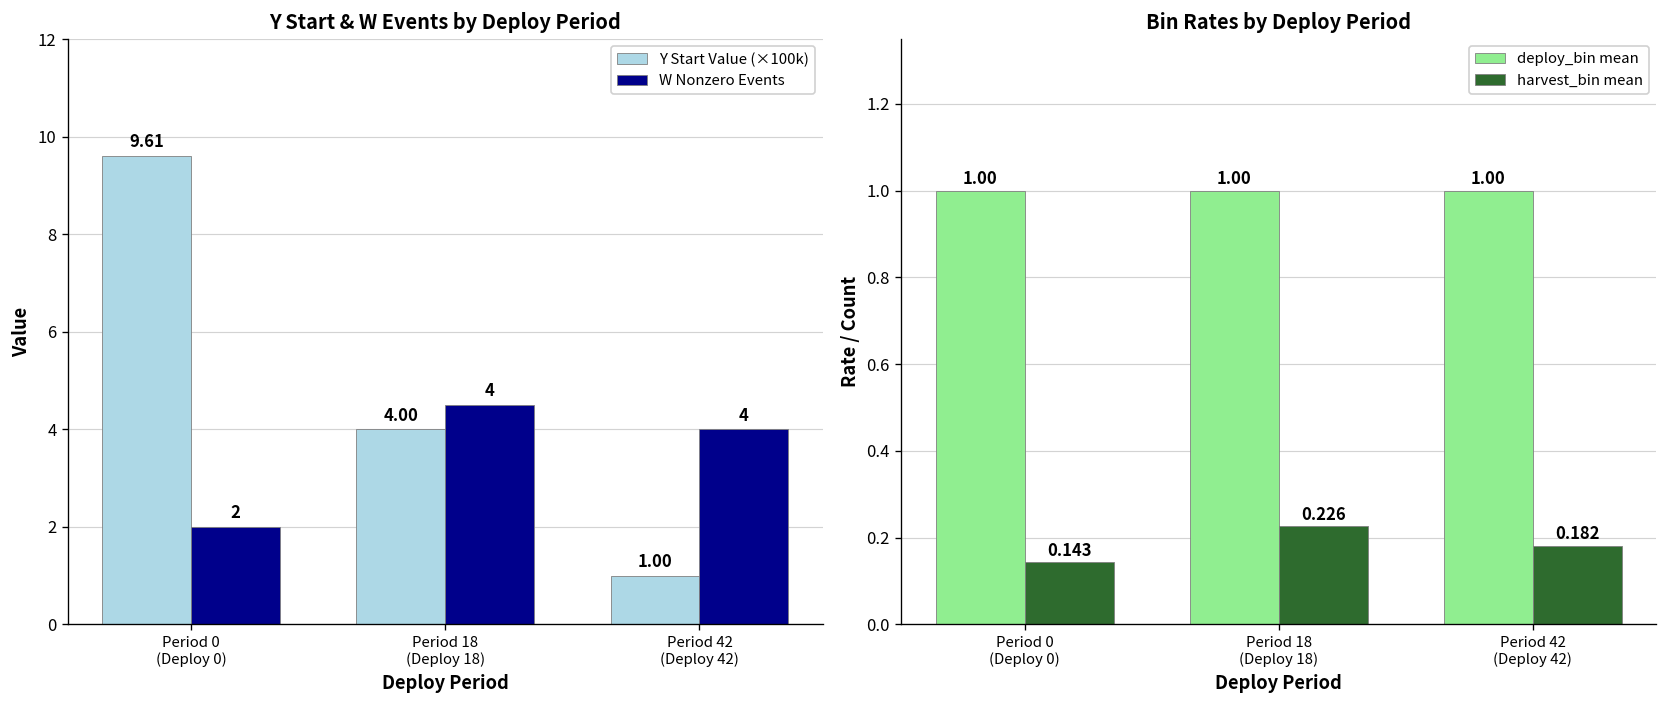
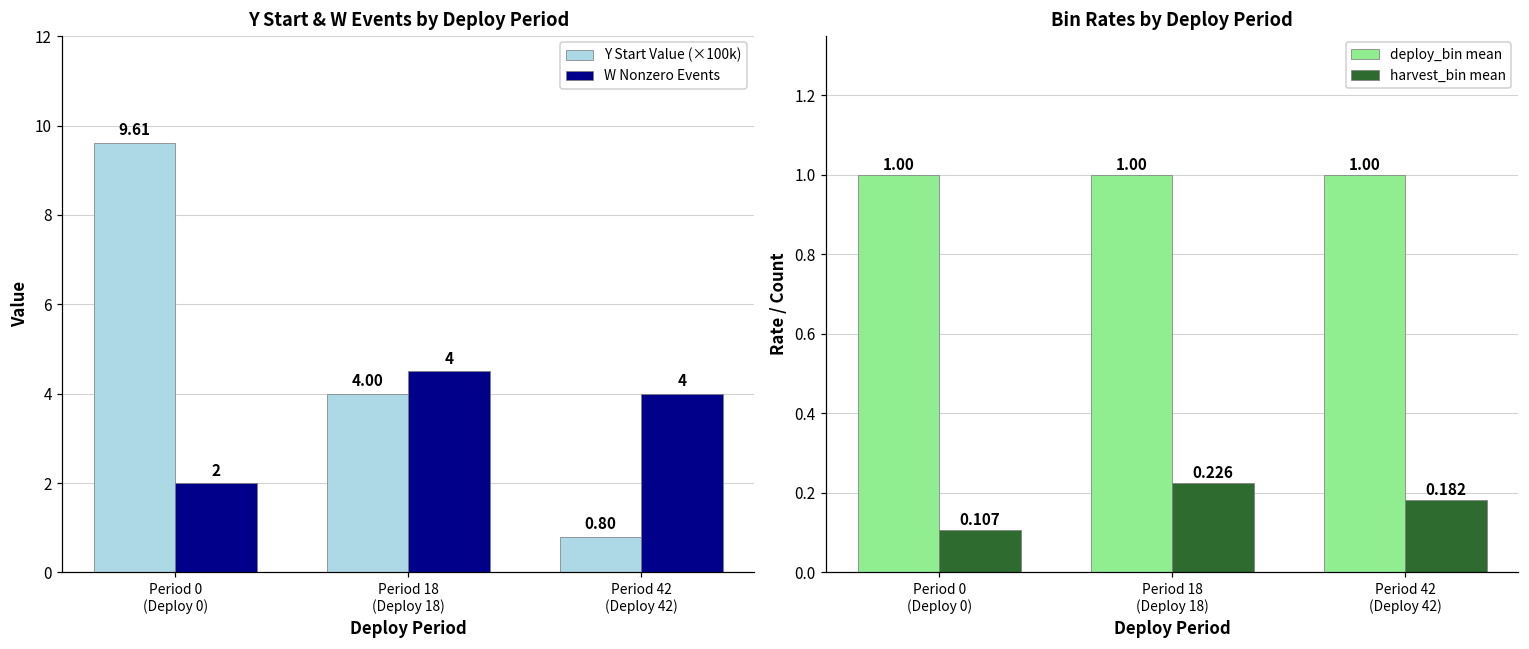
  {
    "Y Start & W Events by Deploy Period": {
      "Y Start Value (×100k)": {
        "Period 0 (Deploy 0)": 9.61,
        "Period 18 (Deploy 18)": 4.00,
-       "Period 42 (Deploy 42)": 1.00
+       "Period 42 (Deploy 42)": 0.80
      },
      "W Nonzero Events": {
        "Period 0 (Deploy 0)": 2,
        "Period 18 (Deploy 18)": 4,
        "Period 42 (Deploy 42)": 4
      }
    },
    "Bin Rates by Deploy Period": {
      "deploy_bin mean": {
        "Period 0 (Deploy 0)": 1.00,
        "Period 18 (Deploy 18)": 1.00,
        "Period 42 (Deploy 42)": 1.00
      },
      "harvest_bin mean": {
-       "Period 0 (Deploy 0)": 0.143,
+       "Period 0 (Deploy 0)": 0.107,
        "Period 18 (Deploy 18)": 0.226,
        "Period 42 (Deploy 42)": 0.182
      }
    }
  }
